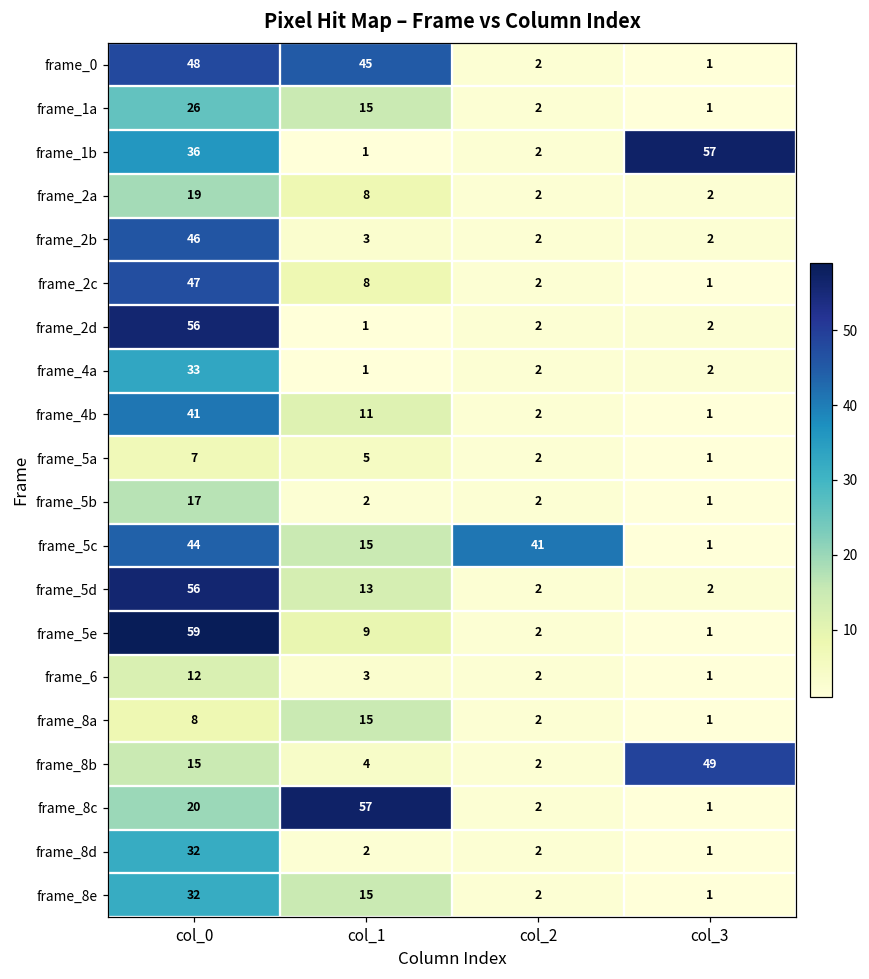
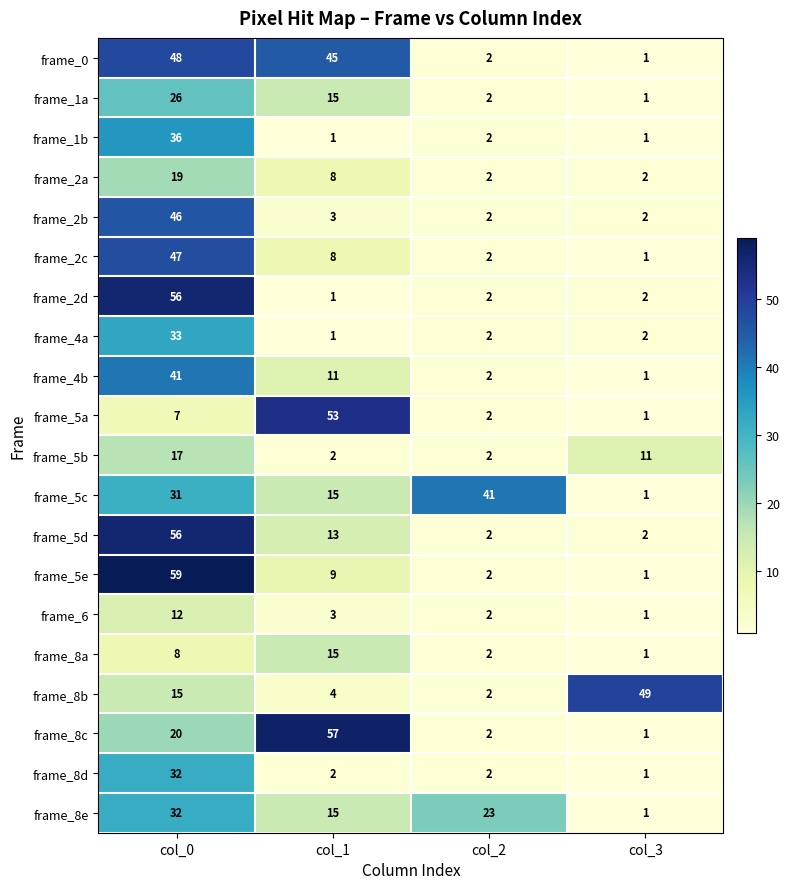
  {
    "frame_0": {
      "col_0": 48,
      "col_1": 45,
      "col_2": 2,
      "col_3": 1
    },
    "frame_1a": {
      "col_0": 26,
      "col_1": 15,
      "col_2": 2,
      "col_3": 1
    },
    "frame_1b": {
      "col_0": 36,
      "col_1": 1,
      "col_2": 2,
-     "col_3": 57
+     "col_3": 1
    },
    "frame_2a": {
      "col_0": 19,
      "col_1": 8,
      "col_2": 2,
      "col_3": 2
    },
    "frame_2b": {
      "col_0": 46,
      "col_1": 3,
      "col_2": 2,
      "col_3": 2
    },
    "frame_2c": {
      "col_0": 47,
      "col_1": 8,
      "col_2": 2,
      "col_3": 1
    },
    "frame_2d": {
      "col_0": 56,
      "col_1": 1,
      "col_2": 2,
      "col_3": 2
    },
    "frame_4a": {
      "col_0": 33,
      "col_1": 1,
      "col_2": 2,
      "col_3": 2
    },
    "frame_4b": {
      "col_0": 41,
      "col_1": 11,
      "col_2": 2,
      "col_3": 1
    },
    "frame_5a": {
      "col_0": 7,
-     "col_1": 5,
+     "col_1": 53,
      "col_2": 2,
      "col_3": 1
    },
    "frame_5b": {
      "col_0": 17,
      "col_1": 2,
      "col_2": 2,
-     "col_3": 1
+     "col_3": 11
    },
    "frame_5c": {
-     "col_0": 44,
+     "col_0": 31,
      "col_1": 15,
      "col_2": 41,
      "col_3": 1
    },
    "frame_5d": {
      "col_0": 56,
      "col_1": 13,
      "col_2": 2,
      "col_3": 2
    },
    "frame_5e": {
      "col_0": 59,
      "col_1": 9,
      "col_2": 2,
      "col_3": 1
    },
    "frame_6": {
      "col_0": 12,
      "col_1": 3,
      "col_2": 2,
      "col_3": 1
    },
    "frame_8a": {
      "col_0": 8,
      "col_1": 15,
      "col_2": 2,
      "col_3": 1
    },
    "frame_8b": {
      "col_0": 15,
      "col_1": 4,
      "col_2": 2,
      "col_3": 49
    },
    "frame_8c": {
      "col_0": 20,
      "col_1": 57,
      "col_2": 2,
      "col_3": 1
    },
    "frame_8d": {
      "col_0": 32,
      "col_1": 2,
      "col_2": 2,
      "col_3": 1
    },
    "frame_8e": {
      "col_0": 32,
      "col_1": 15,
-     "col_2": 2,
+     "col_2": 23,
      "col_3": 1
    }
  }
